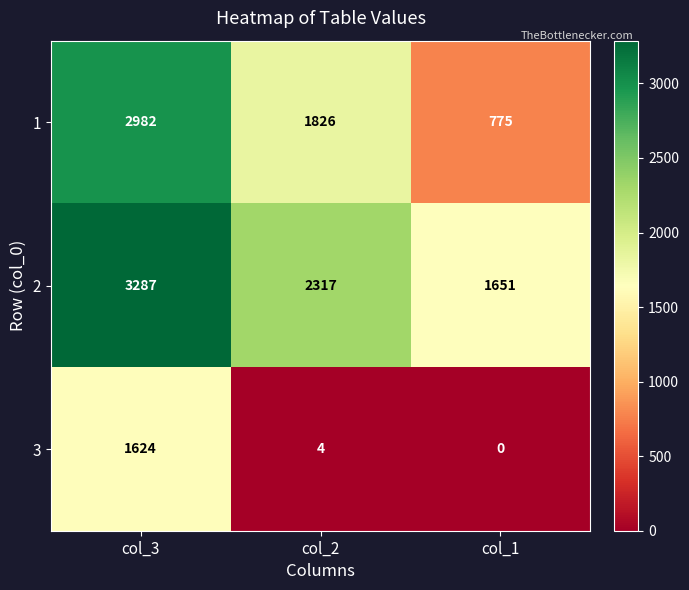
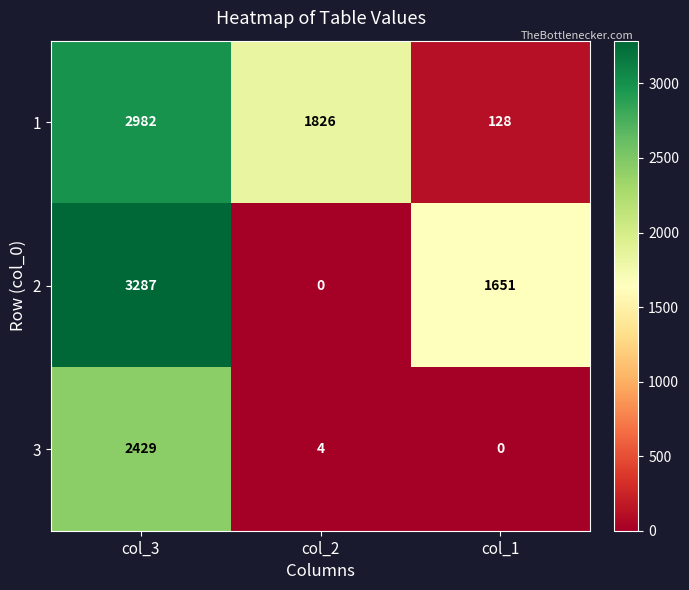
  {
    "1": {
      "col_3": 2982,
      "col_2": 1826,
-     "col_1": 775
+     "col_1": 128
    },
    "2": {
      "col_3": 3287,
-     "col_2": 2317,
+     "col_2": 0,
      "col_1": 1651
    },
    "3": {
-     "col_3": 1624,
+     "col_3": 2429,
      "col_2": 4,
      "col_1": 0
    }
  }
